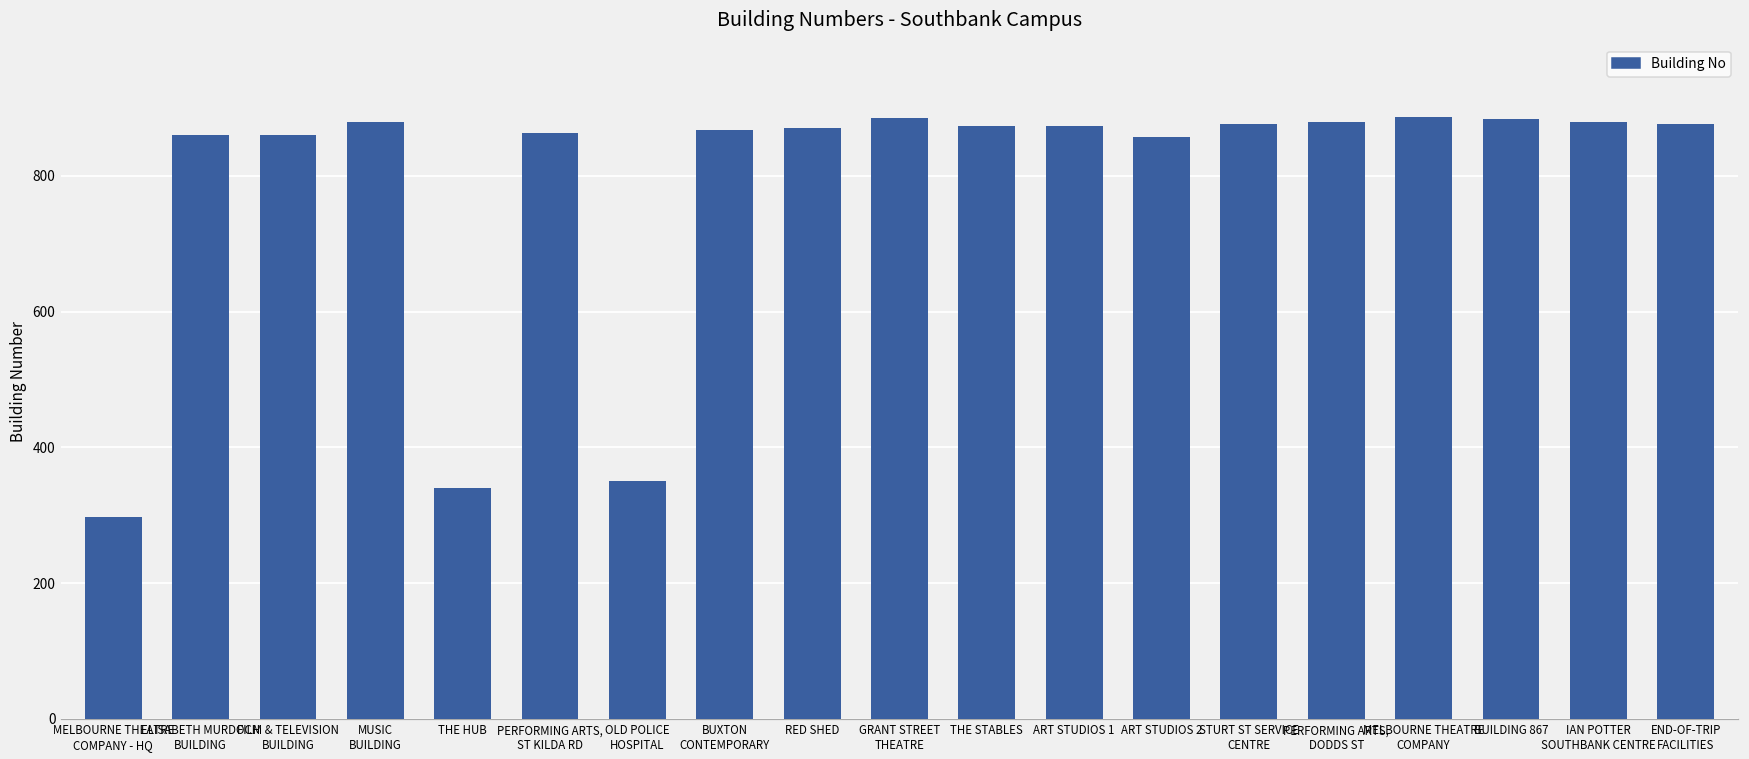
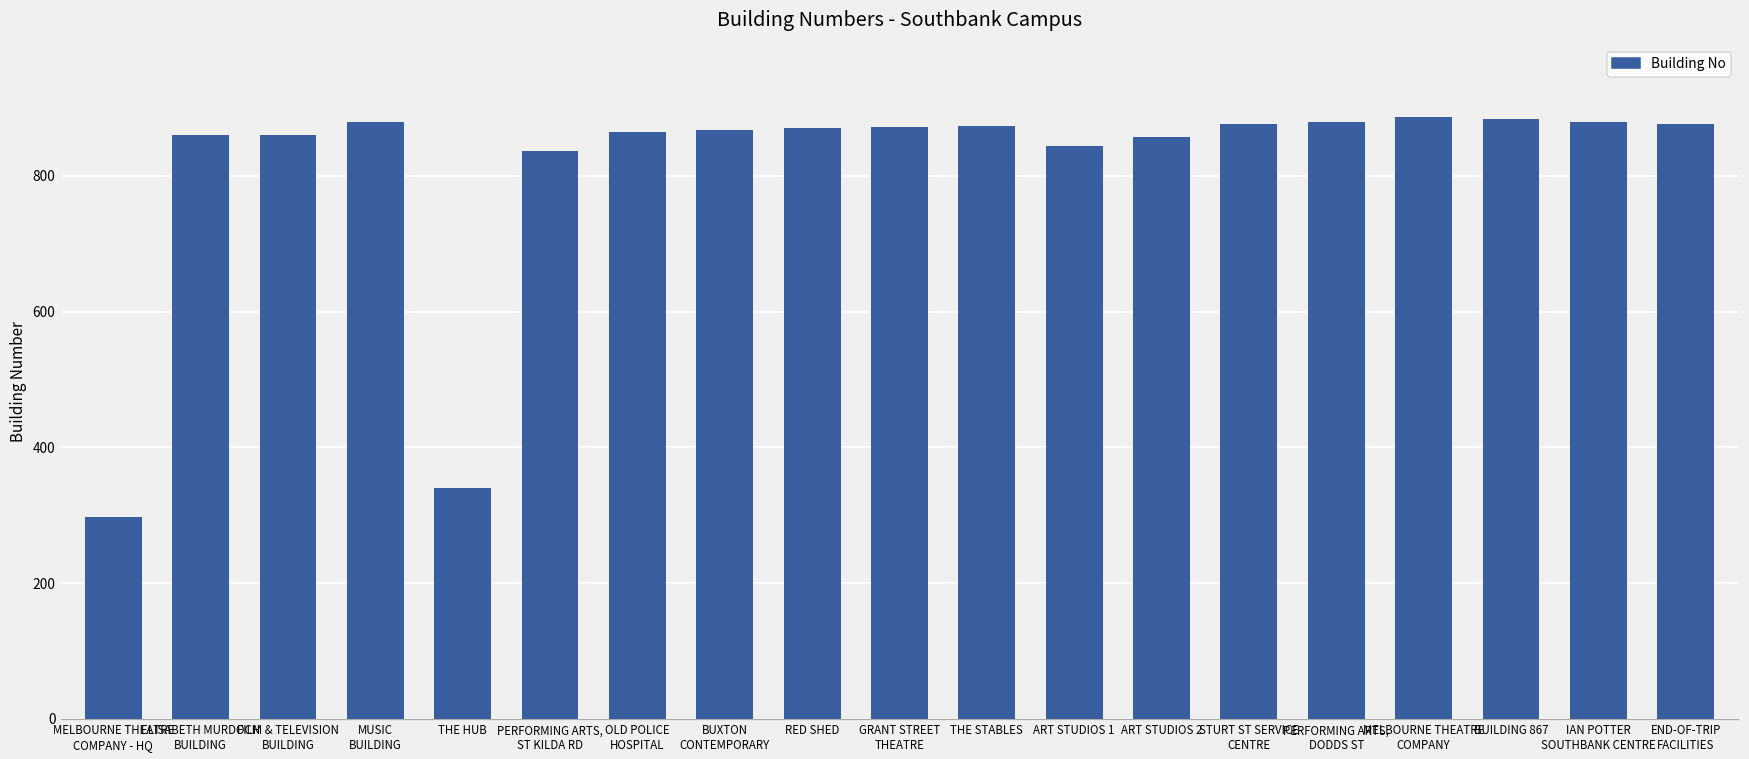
  {
    "MUSIC BUILDING": 880,
    "THE HUB": 340,
-   "PERFORMING ARTS, ST KILDA RD": 860,
-   "OLD POLICE HOSPITAL": 350,
+   "PERFORMING ARTS, ST KILDA RD": 840,
+   "OLD POLICE HOSPITAL": 870,
    "BUXTON CONTEMPORARY": 870,
    "RED SHED": 870,
-   "GRANT STREET THEATRE": 890,
+   "GRANT STREET THEATRE": 870,
    "THE STABLES": 870,
-   "ART STUDIOS 1": 870,
+   "ART STUDIOS 1": 840,
    "ART STUDIOS 2": 860,
    "BUILDING 867": 880,
    "IAN POTTER SOUTHBANK CENTRE": 880,
    "END-OF-TRIP FACILITIES": 880
  }
